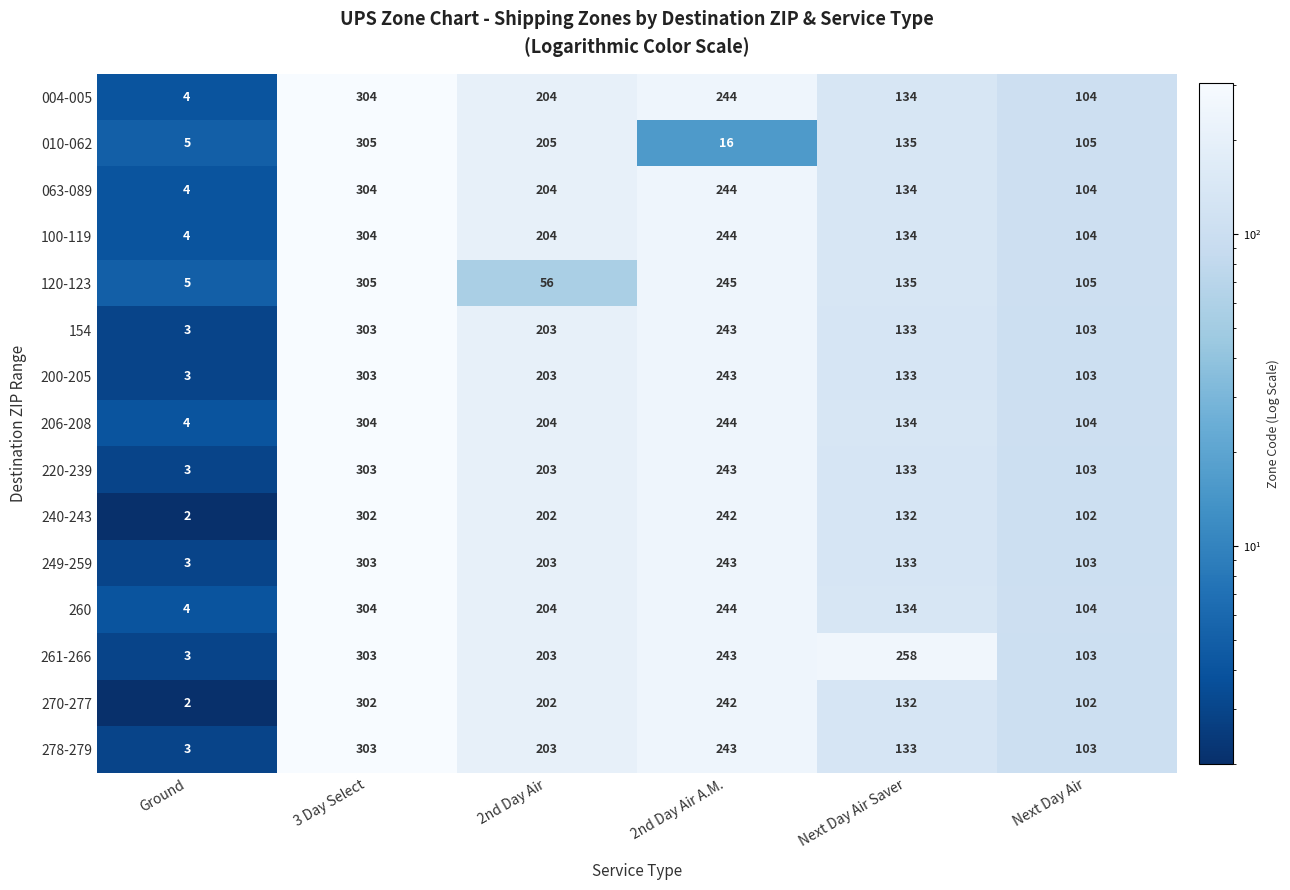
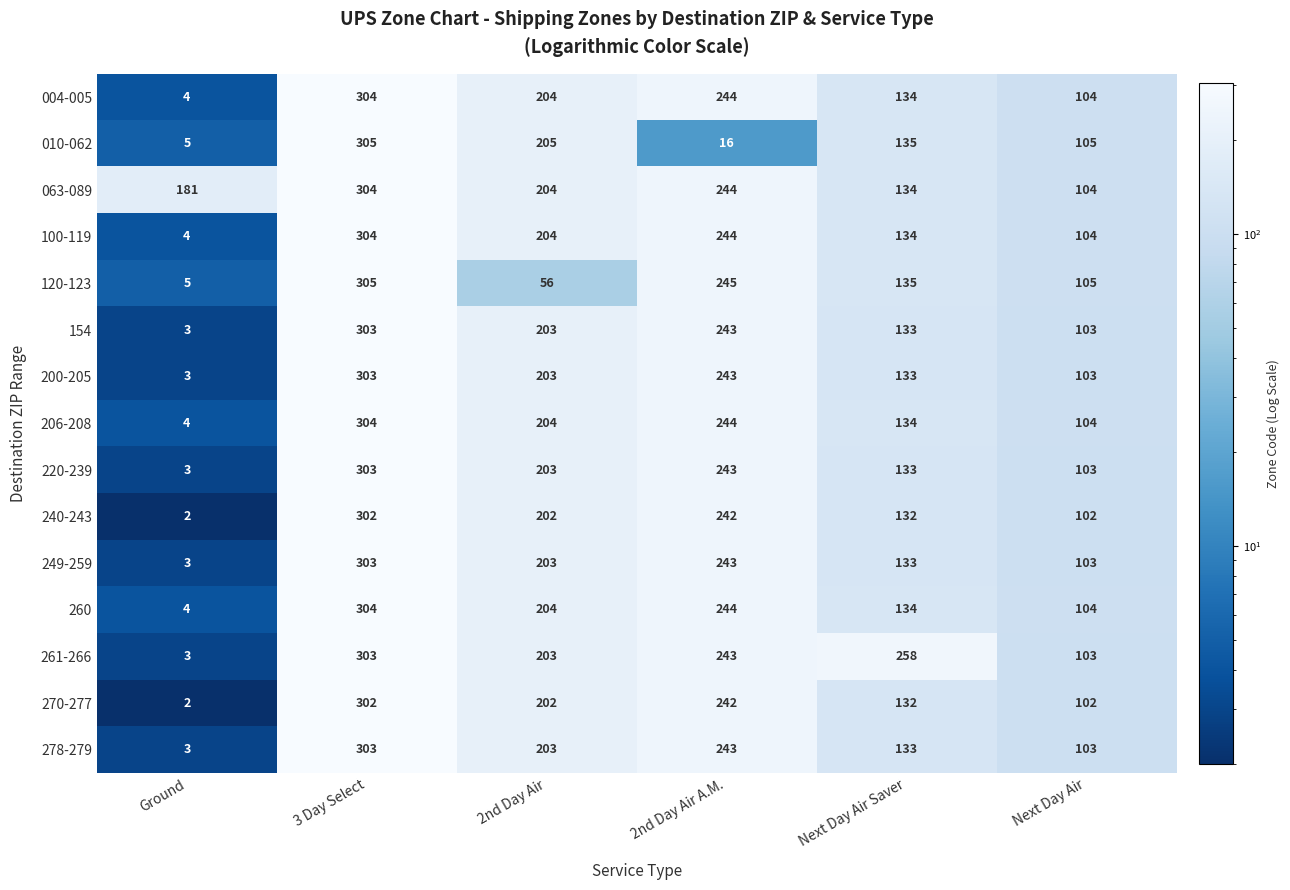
  {
    "004-005": {
      "Ground": 4,
      "3 Day Select": 304,
      "2nd Day Air": 204,
      "2nd Day Air A.M.": 244,
      "Next Day Air Saver": 134,
      "Next Day Air": 104
    },
    "010-062": {
      "Ground": 5,
      "3 Day Select": 305,
      "2nd Day Air": 205,
      "2nd Day Air A.M.": 16,
      "Next Day Air Saver": 135,
      "Next Day Air": 105
    },
    "063-089": {
-     "Ground": 4,
+     "Ground": 181,
      "3 Day Select": 304,
      "2nd Day Air": 204,
      "2nd Day Air A.M.": 244,
      "Next Day Air Saver": 134,
      "Next Day Air": 104
    },
    "100-119": {
      "Ground": 4,
      "3 Day Select": 304,
      "2nd Day Air": 204,
      "2nd Day Air A.M.": 244,
      "Next Day Air Saver": 134,
      "Next Day Air": 104
    },
    "120-123": {
      "Ground": 5,
      "3 Day Select": 305,
      "2nd Day Air": 56,
      "2nd Day Air A.M.": 245,
      "Next Day Air Saver": 135,
      "Next Day Air": 105
    },
    "154": {
      "Ground": 3,
      "3 Day Select": 303,
      "2nd Day Air": 203,
      "2nd Day Air A.M.": 243,
      "Next Day Air Saver": 133,
      "Next Day Air": 103
    },
    "200-205": {
      "Ground": 3,
      "3 Day Select": 303,
      "2nd Day Air": 203,
      "2nd Day Air A.M.": 243,
      "Next Day Air Saver": 133,
      "Next Day Air": 103
    },
    "206-208": {
      "Ground": 4,
      "3 Day Select": 304,
      "2nd Day Air": 204,
      "2nd Day Air A.M.": 244,
      "Next Day Air Saver": 134,
      "Next Day Air": 104
    },
    "220-239": {
      "Ground": 3,
      "3 Day Select": 303,
      "2nd Day Air": 203,
      "2nd Day Air A.M.": 243,
      "Next Day Air Saver": 133,
      "Next Day Air": 103
    },
    "240-243": {
      "Ground": 2,
      "3 Day Select": 302,
      "2nd Day Air": 202,
      "2nd Day Air A.M.": 242,
      "Next Day Air Saver": 132,
      "Next Day Air": 102
    },
    "249-259": {
      "Ground": 3,
      "3 Day Select": 303,
      "2nd Day Air": 203,
      "2nd Day Air A.M.": 243,
      "Next Day Air Saver": 133,
      "Next Day Air": 103
    },
    "260": {
      "Ground": 4,
      "3 Day Select": 304,
      "2nd Day Air": 204,
      "2nd Day Air A.M.": 244,
      "Next Day Air Saver": 134,
      "Next Day Air": 104
    },
    "261-266": {
      "Ground": 3,
      "3 Day Select": 303,
      "2nd Day Air": 203,
      "2nd Day Air A.M.": 243,
      "Next Day Air Saver": 258,
      "Next Day Air": 103
    },
    "270-277": {
      "Ground": 2,
      "3 Day Select": 302,
      "2nd Day Air": 202,
      "2nd Day Air A.M.": 242,
      "Next Day Air Saver": 132,
      "Next Day Air": 102
    },
    "278-279": {
      "Ground": 3,
      "3 Day Select": 303,
      "2nd Day Air": 203,
      "2nd Day Air A.M.": 243,
      "Next Day Air Saver": 133,
      "Next Day Air": 103
    }
  }
